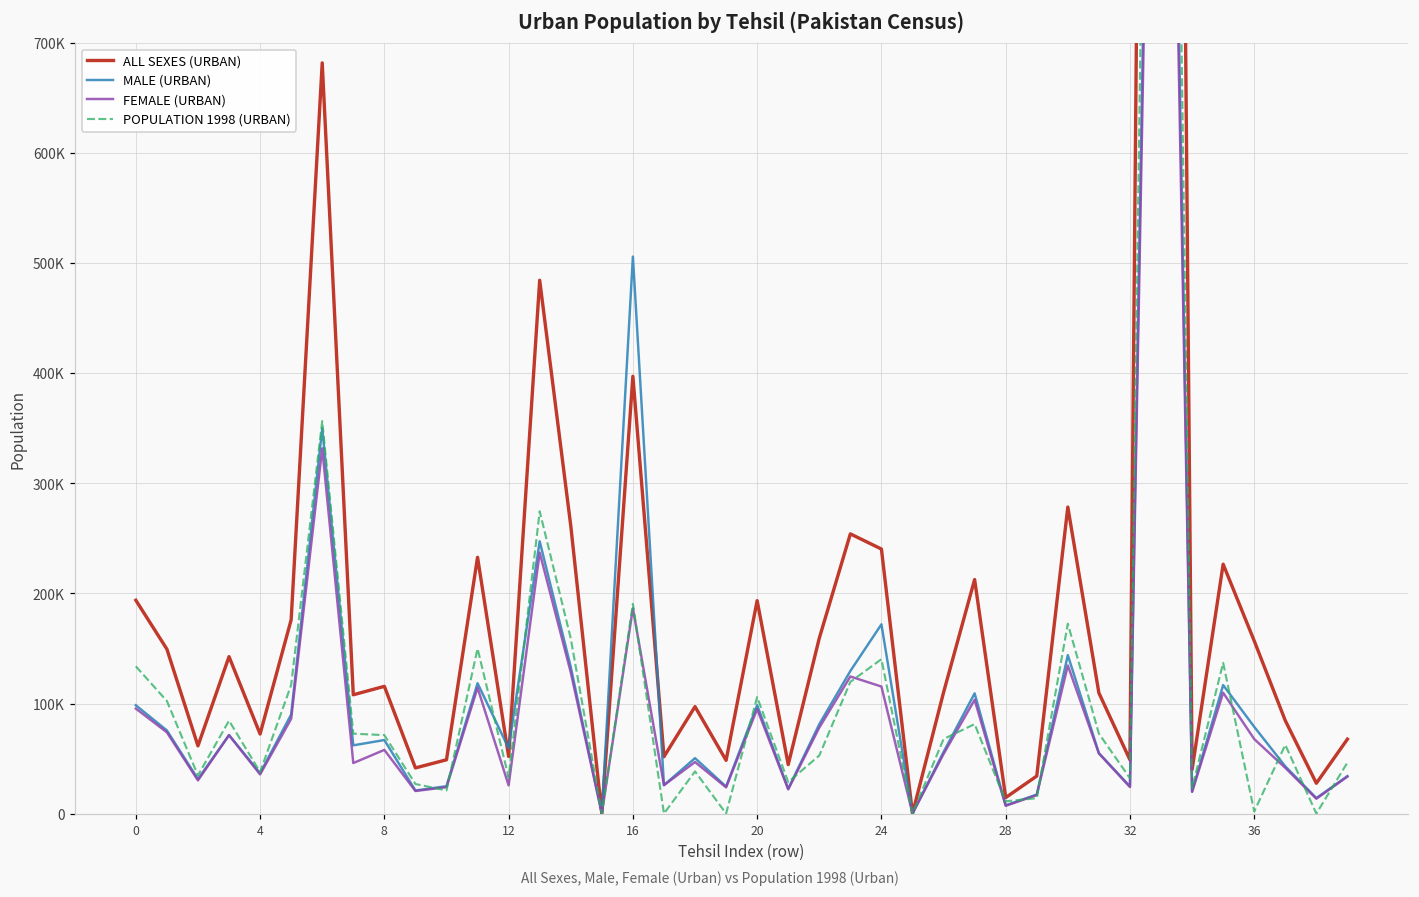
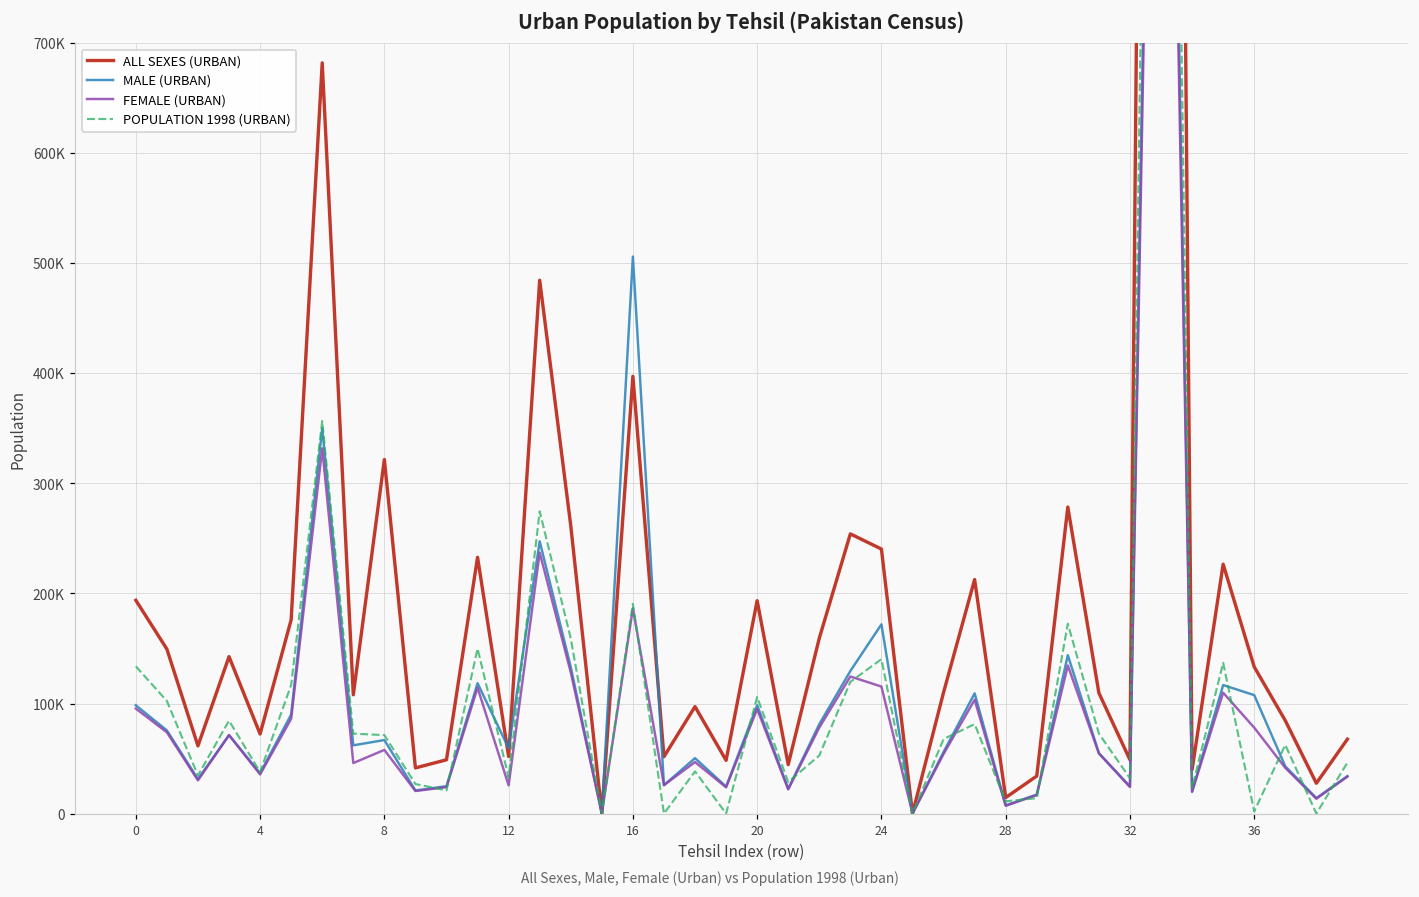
  {
    "ALL SEXES (URBAN)": {
      "0": 194000,
      "4": 72000,
-     "8": 116000,
+     "8": 322000,
      "12": 52000,
      "16": 397000,
      "20": 193000,
      "24": 240000,
      "28": 15000,
      "32": 49000,
-     "36": 157000
+     "36": 133000
    },
    "MALE (URBAN)": {
      "0": 98000,
      "8": 67000,
      "12": 59000,
      "16": 506000,
      "20": 98000,
      "24": 172000,
-     "36": 79000
+     "36": 108000
    },
    "FEMALE (URBAN)": {
      "0": 95000,
      "8": 58000,
      "12": 26000,
      "16": 187000,
      "20": 95000,
      "24": 115000,
-     "36": 68000
+     "36": 78000
    },
    "POPULATION 1998 (URBAN)": {
      "0": 134000,
      "8": 71000,
      "12": 33000,
      "16": 191000,
      "20": 106000,
      "24": 140000,
      "28": 11000,
      "32": 32000,
      "36": 2000
    }
  }
